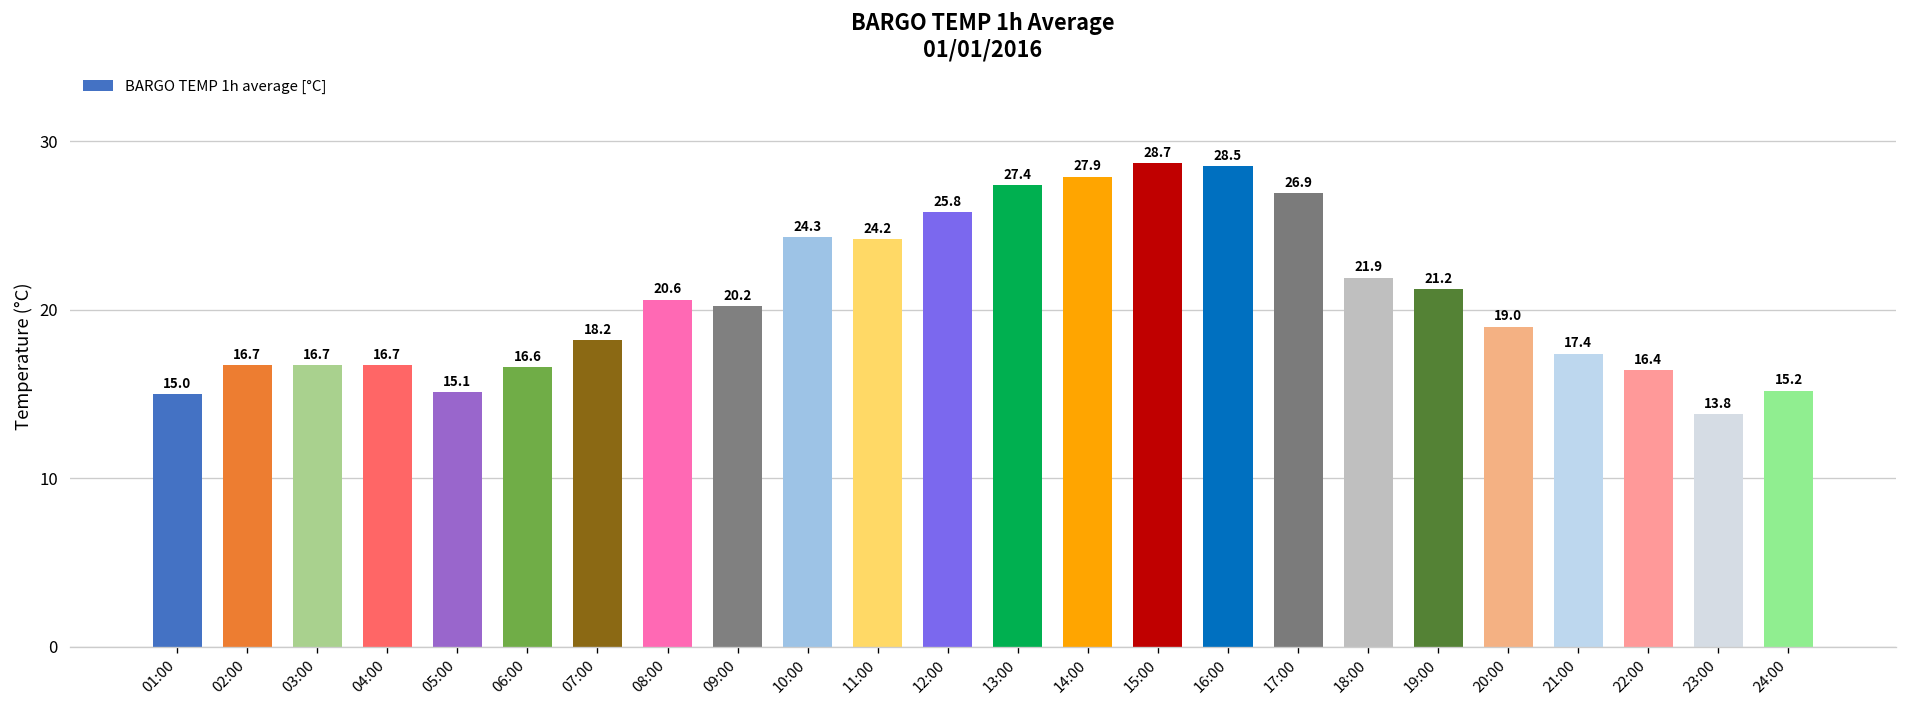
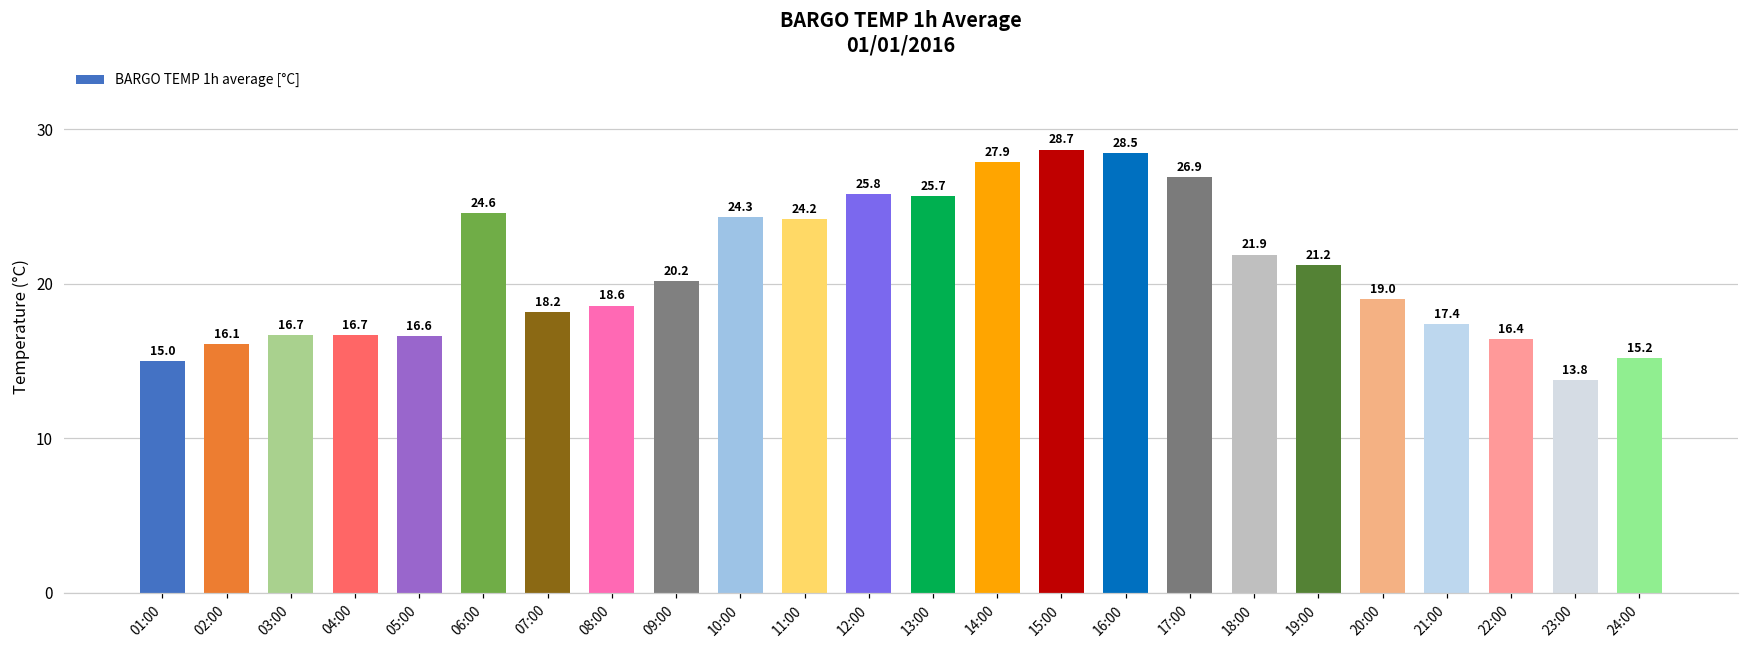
  {
    "01:00": 15.0,
-   "02:00": 16.7,
+   "02:00": 16.1,
    "03:00": 16.7,
    "04:00": 16.7,
-   "05:00": 15.1,
-   "06:00": 16.6,
+   "05:00": 16.6,
+   "06:00": 24.6,
    "07:00": 18.2,
-   "08:00": 20.6,
+   "08:00": 18.6,
    "09:00": 20.2,
    "10:00": 24.3,
    "11:00": 24.2,
    "12:00": 25.8,
-   "13:00": 27.4,
+   "13:00": 25.7,
    "14:00": 27.9,
    "15:00": 28.7,
    "16:00": 28.5,
    "17:00": 26.9,
    "18:00": 21.9,
    "19:00": 21.2,
    "20:00": 19.0,
    "21:00": 17.4,
    "22:00": 16.4,
    "23:00": 13.8,
    "24:00": 15.2
  }
